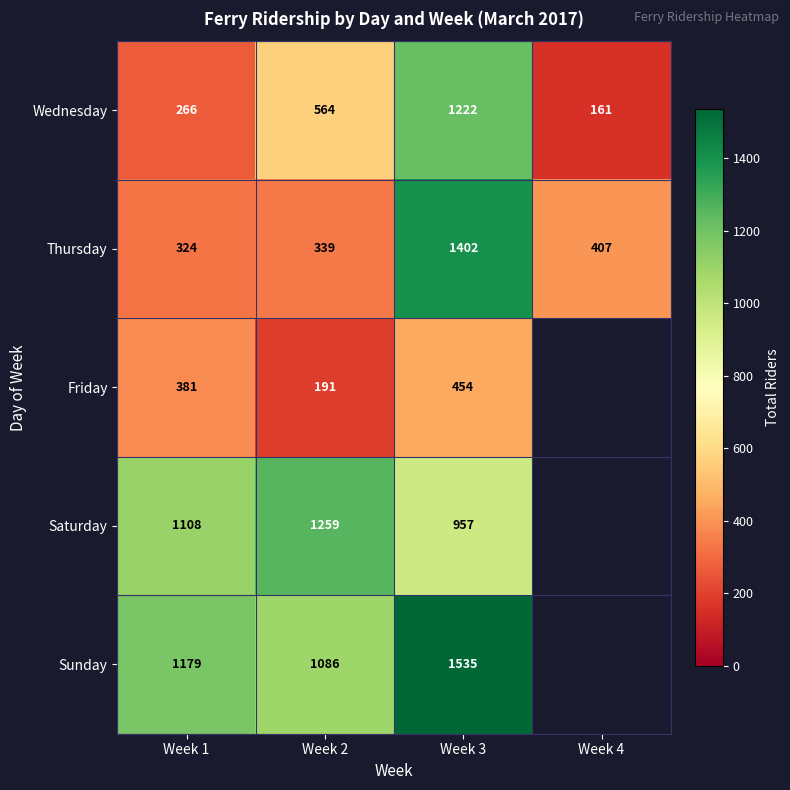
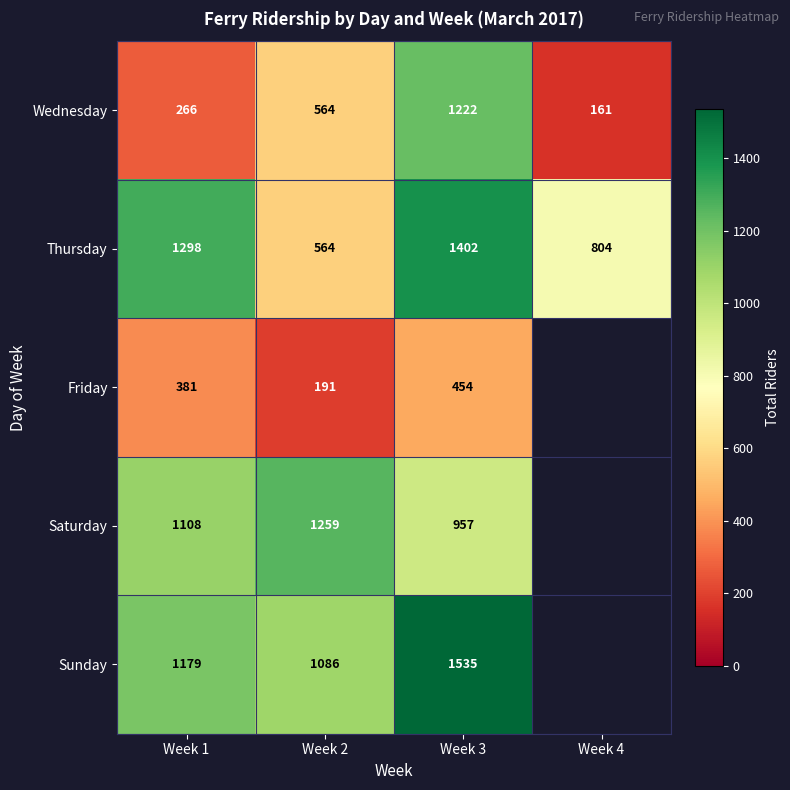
  {
    "Wednesday": {
      "Week 1": 266,
      "Week 2": 564,
      "Week 3": 1222,
      "Week 4": 161
    },
    "Thursday": {
-     "Week 1": 324,
-     "Week 2": 339,
+     "Week 1": 1298,
+     "Week 2": 564,
      "Week 3": 1402,
-     "Week 4": 407
+     "Week 4": 804
    },
    "Friday": {
      "Week 1": 381,
      "Week 2": 191,
      "Week 3": 454
    },
    "Saturday": {
      "Week 1": 1108,
      "Week 2": 1259,
      "Week 3": 957
    },
    "Sunday": {
      "Week 1": 1179,
      "Week 2": 1086,
      "Week 3": 1535
    }
  }
